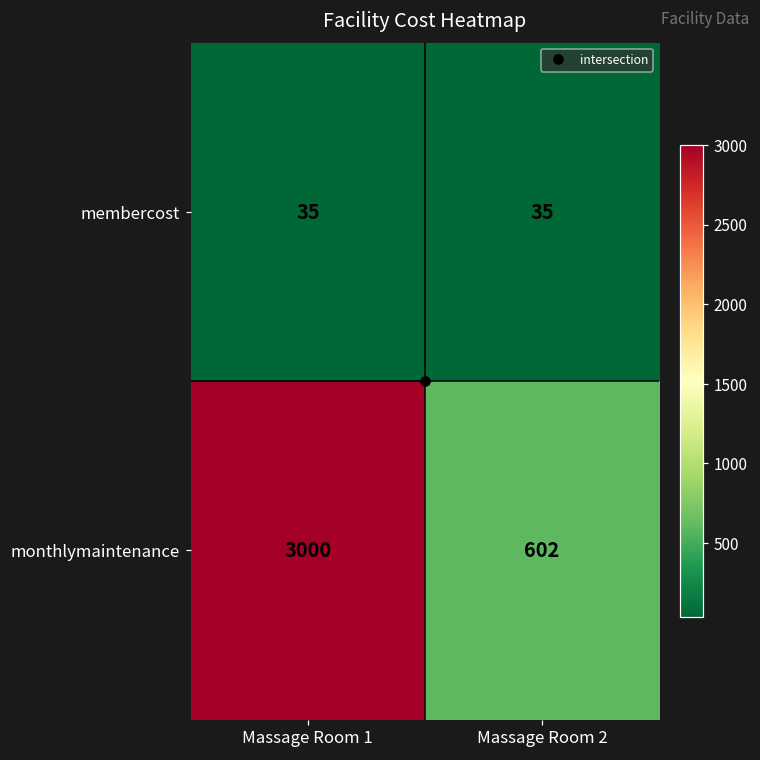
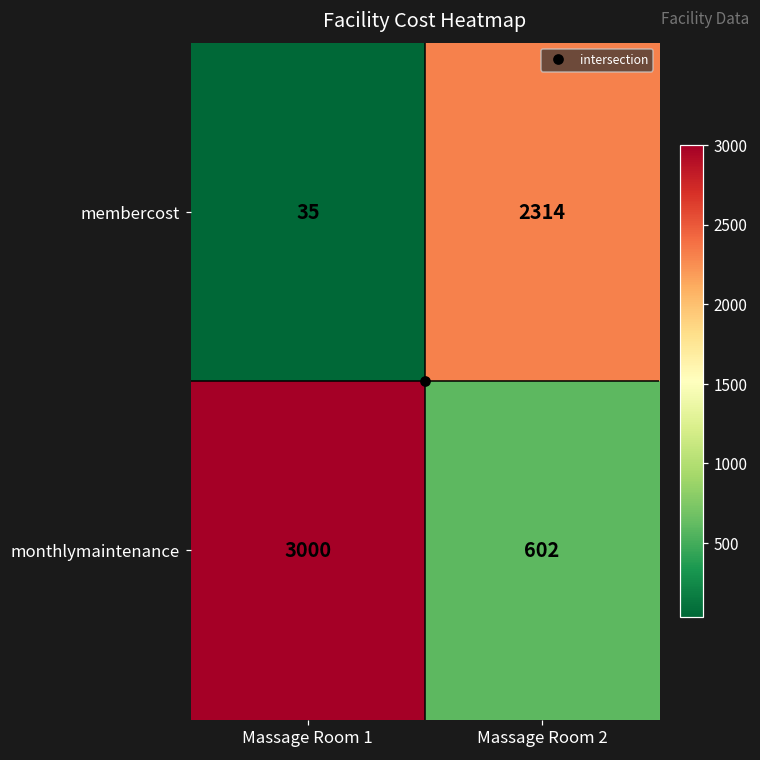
  {
    "membercost": {
      "Massage Room 1": 35,
-     "Massage Room 2": 35
+     "Massage Room 2": 2314
    },
    "monthlymaintenance": {
      "Massage Room 1": 3000,
      "Massage Room 2": 602
    }
  }
